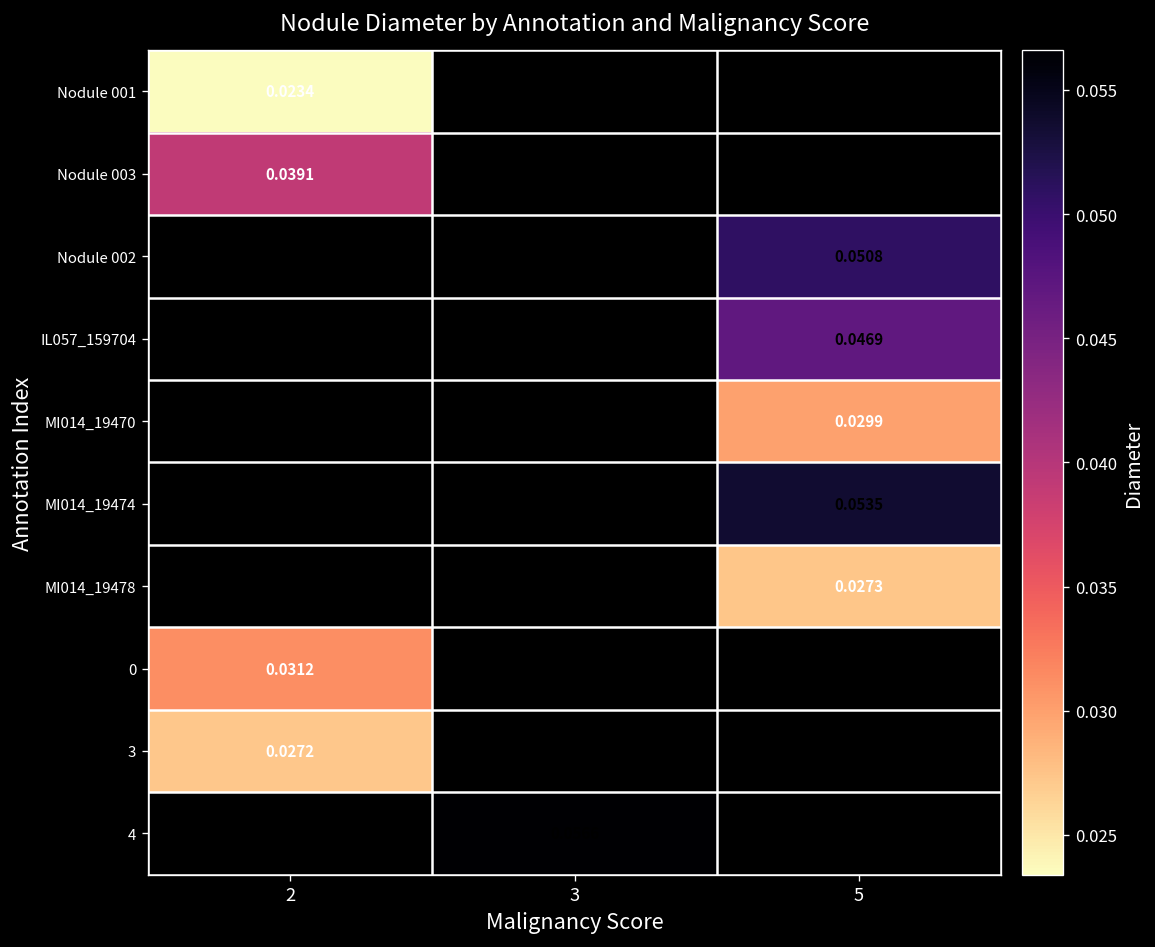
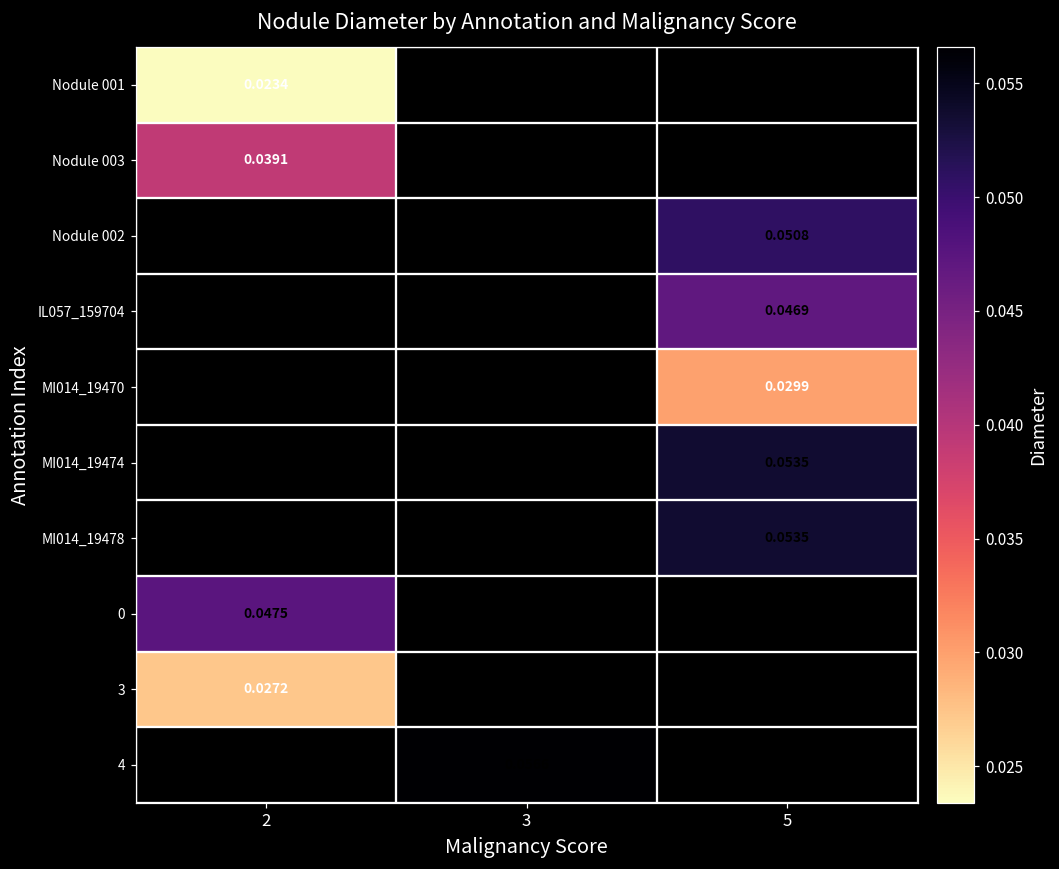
  {
    "Nodule 001": {
      "2": 0.0234
    },
    "Nodule 003": {
      "2": 0.0391
    },
    "Nodule 002": {
      "5": 0.0508
    },
    "IL057_159704": {
      "5": 0.0469
    },
    "MI014_19470": {
      "5": 0.0299
    },
    "MI014_19474": {
      "5": 0.0535
    },
    "MI014_19478": {
-     "5": 0.0273
+     "5": 0.0535
    },
    "0": {
-     "2": 0.0312
+     "2": 0.0475
    },
    "3": {
      "2": 0.0272
    }
  }
